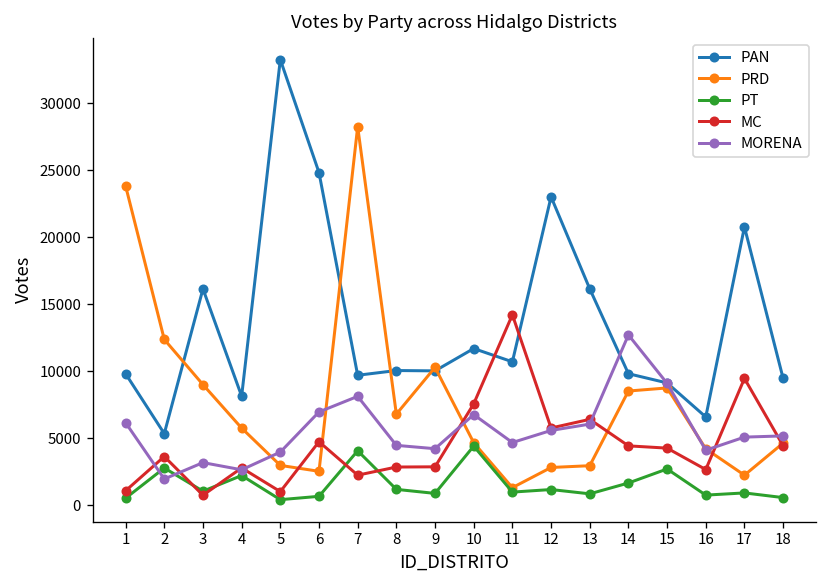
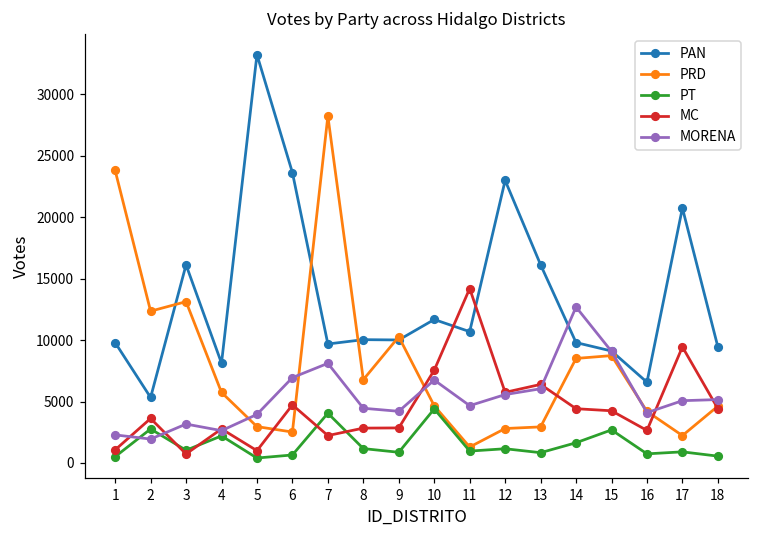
  {
    "PAN": {
      "1": 9800,
      "2": 5300,
      "3": 16100,
      "4": 8100,
      "5": 33200,
-     "6": 24800,
+     "6": 23600,
      "7": 9700,
      "8": 10000,
      "9": 10000,
      "10": 11700,
      "11": 10700,
      "12": 23000,
      "13": 16100,
      "14": 9800,
      "16": 6600,
      "17": 20800,
      "18": 9500
    },
    "PRD": {
      "1": 23800,
      "2": 12400,
-     "3": 9000,
+     "3": 13100,
      "4": 5700,
      "5": 3000,
      "6": 2500,
      "7": 28200,
      "8": 6800,
      "9": 10300,
      "10": 4700,
      "11": 1300,
      "12": 2800,
      "13": 2900,
      "14": 8500,
      "15": 8700,
      "17": 2200
    },
    "PT": {
      "1": 500,
      "2": 2800,
      "3": 1000,
      "4": 2200,
      "5": 400,
      "6": 700,
      "7": 4100,
      "8": 1200,
      "9": 900,
      "10": 4400,
      "11": 1000,
      "12": 1200,
      "13": 800,
      "14": 1600,
      "15": 2700,
      "16": 700,
      "17": 900,
      "18": 600
    },
    "MC": {
      "1": 1100,
      "2": 3600,
      "3": 700,
      "5": 1000,
      "6": 4700,
      "7": 2200,
      "8": 2800,
      "9": 2900,
      "10": 7600,
      "11": 14200,
      "13": 6400,
      "14": 4400,
      "15": 4300,
      "16": 2700,
      "17": 9400
    },
    "MORENA": {
-     "1": 6100,
+     "1": 2300,
      "2": 1900,
      "3": 3200,
      "5": 4000,
      "6": 7000,
      "7": 8100,
      "8": 4500,
      "9": 4200,
      "10": 6800,
      "11": 4700,
      "13": 6000,
      "14": 12700,
      "17": 5100,
      "18": 5200
    }
  }
